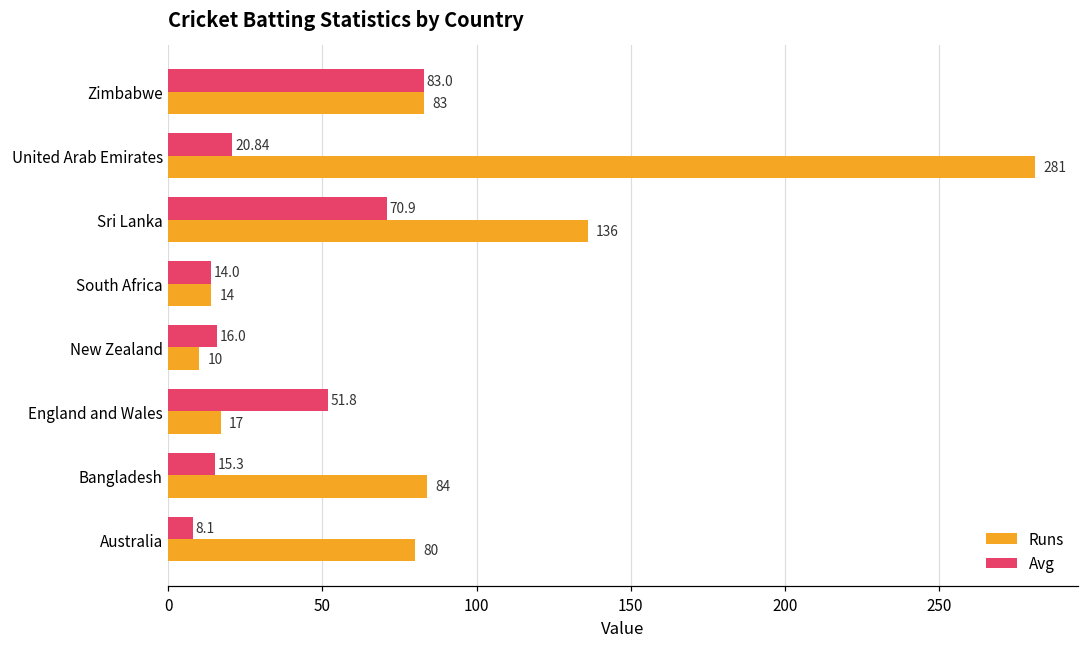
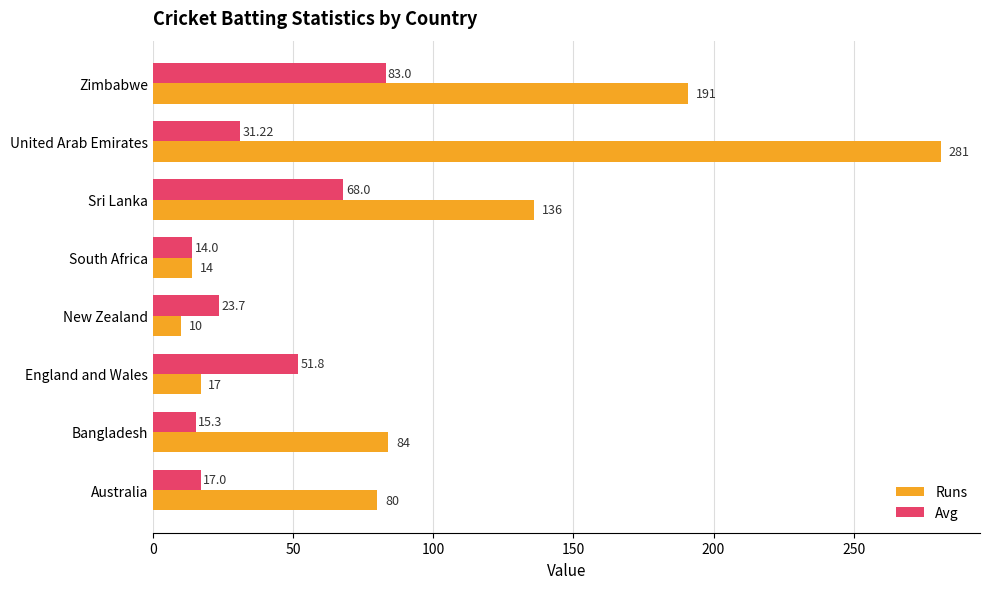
  {
    "Runs": {
-     "Zimbabwe": 83,
+     "Zimbabwe": 191,
      "United Arab Emirates": 281,
      "Sri Lanka": 136,
      "South Africa": 14,
      "New Zealand": 10,
      "England and Wales": 17,
      "Bangladesh": 84,
      "Australia": 80
    },
    "Avg": {
      "Zimbabwe": 83.0,
-     "United Arab Emirates": 20.84,
-     "Sri Lanka": 70.9,
+     "United Arab Emirates": 31.22,
+     "Sri Lanka": 68.0,
      "South Africa": 14.0,
-     "New Zealand": 16.0,
+     "New Zealand": 23.7,
      "England and Wales": 51.8,
      "Bangladesh": 15.3,
-     "Australia": 8.1
+     "Australia": 17.0
    }
  }
